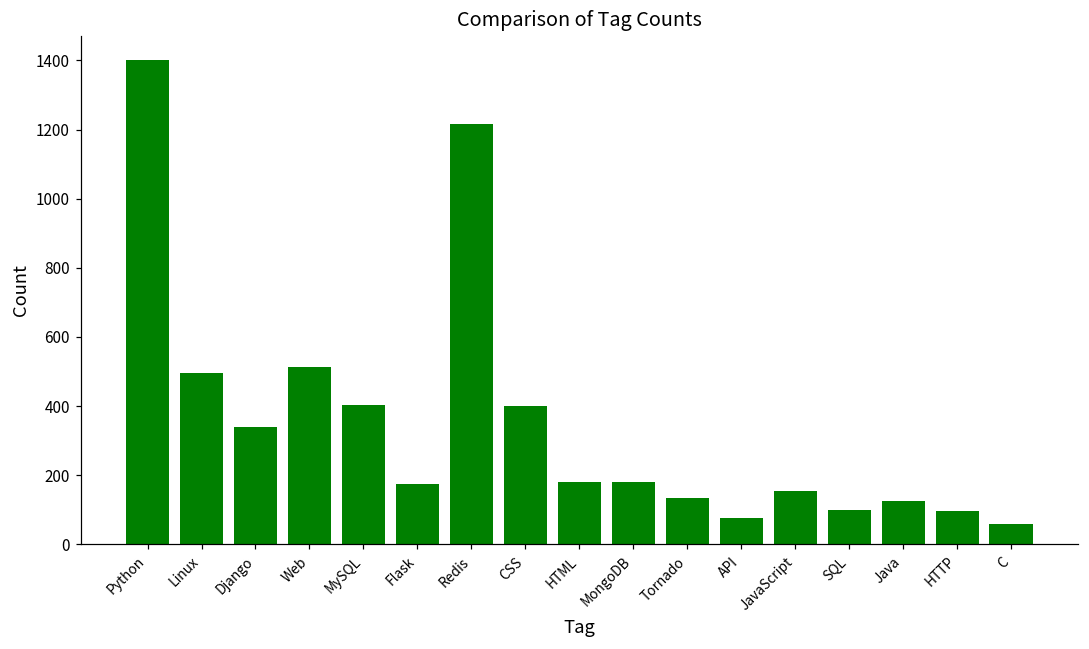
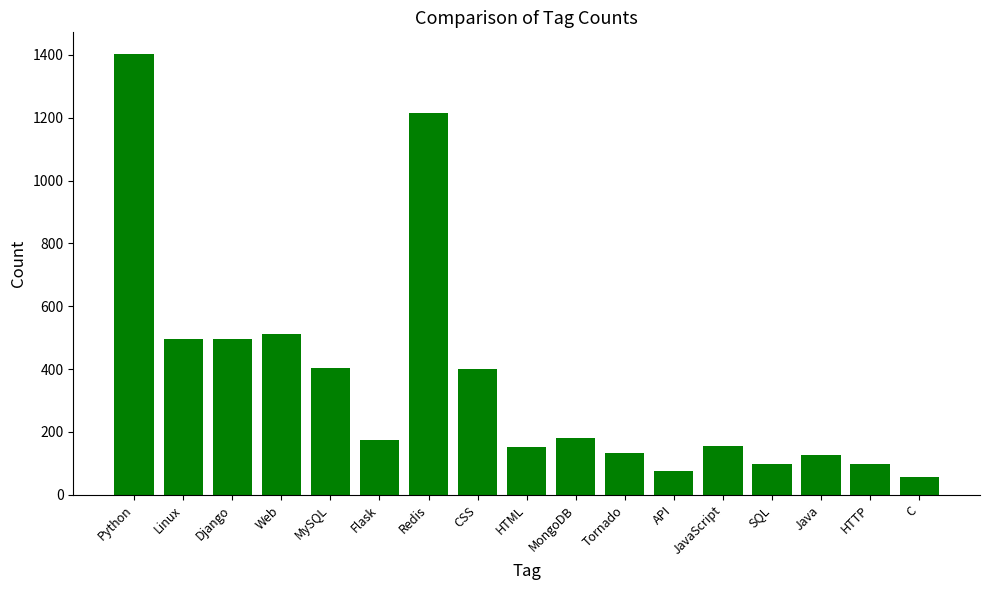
  {
    "Python": 1400,
    "Linux": 500,
-   "Django": 340,
+   "Django": 500,
    "Web": 510,
    "MySQL": 400,
    "Flask": 170,
    "Redis": 1220,
    "CSS": 400,
-   "HTML": 180,
+   "HTML": 150,
    "MongoDB": 180,
    "Tornado": 130,
    "API": 80,
    "JavaScript": 150,
    "SQL": 100,
    "Java": 130,
    "HTTP": 100,
    "C": 60
  }
